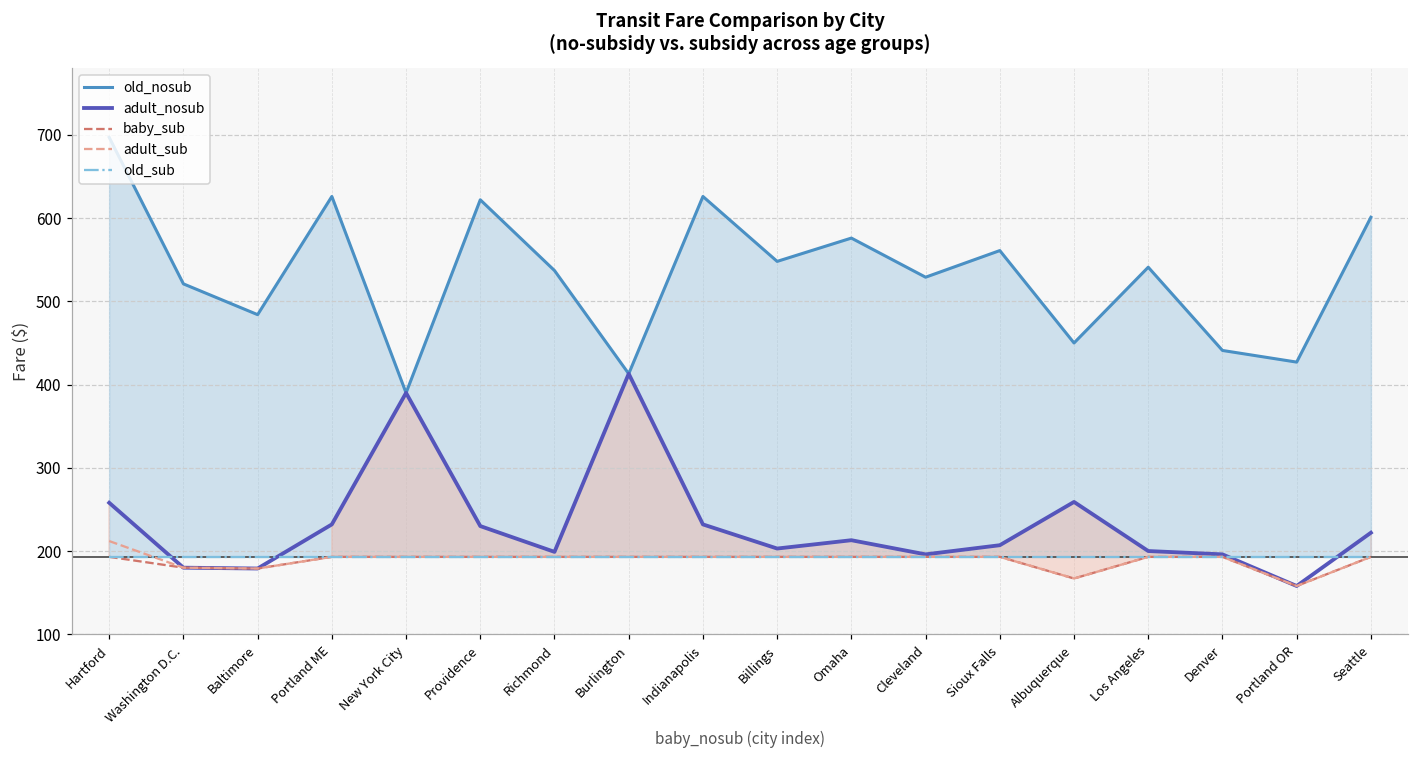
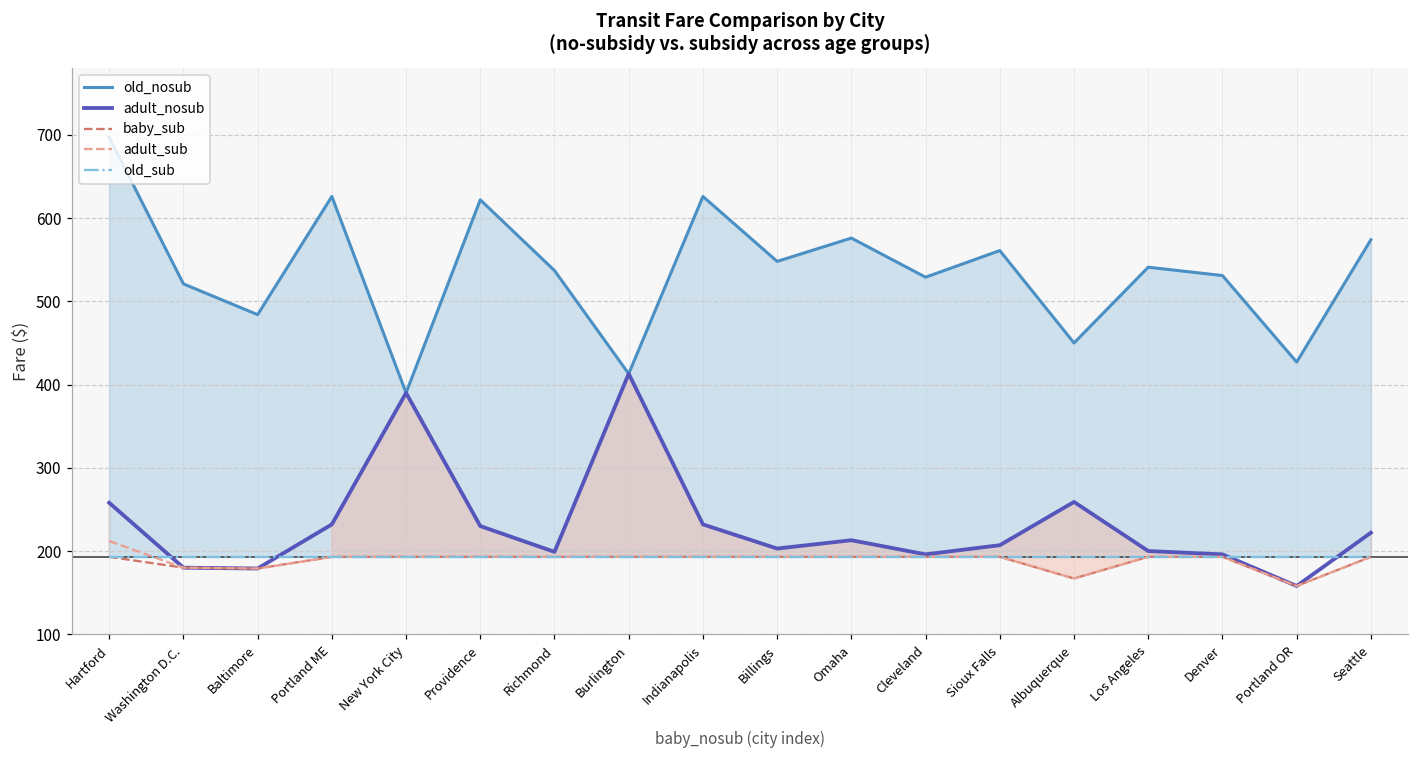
  {
    "old_nosub": {
      "Washington D.C.": 520,
      "Baltimore": 480,
      "Portland ME": 630,
      "Providence": 620,
      "Richmond": 540,
      "Indianapolis": 630,
      "Billings": 550,
      "Omaha": 580,
      "Cleveland": 530,
      "Sioux Falls": 560,
      "Albuquerque": 450,
      "Los Angeles": 540,
-     "Denver": 440,
+     "Denver": 530,
      "Portland OR": 430,
-     "Seattle": 600
+     "Seattle": 570
    },
    "adult_nosub": {
      "Hartford": 260,
      "Portland ME": 230,
      "Providence": 230,
      "Richmond": 200,
      "Indianapolis": 230,
      "Billings": 200,
      "Omaha": 210,
      "Sioux Falls": 210,
      "Albuquerque": 260,
      "Los Angeles": 200,
      "Seattle": 220
    },
    "adult_sub": {
      "Hartford": 210
    },
    "old_sub": {
      "Washington D.C.": 190,
      "Baltimore": 190,
      "Albuquerque": 190,
      "Portland OR": 190
    }
  }
